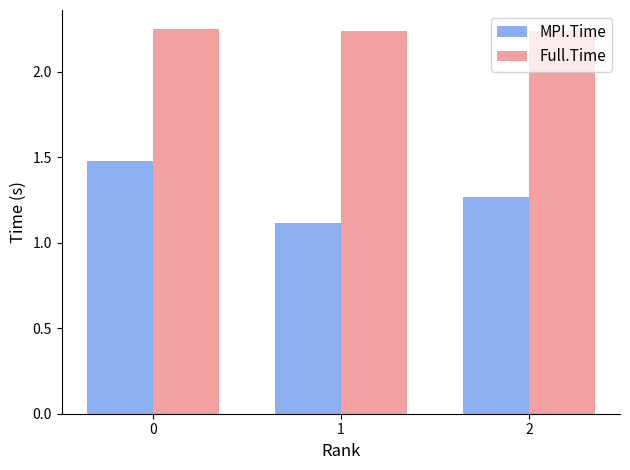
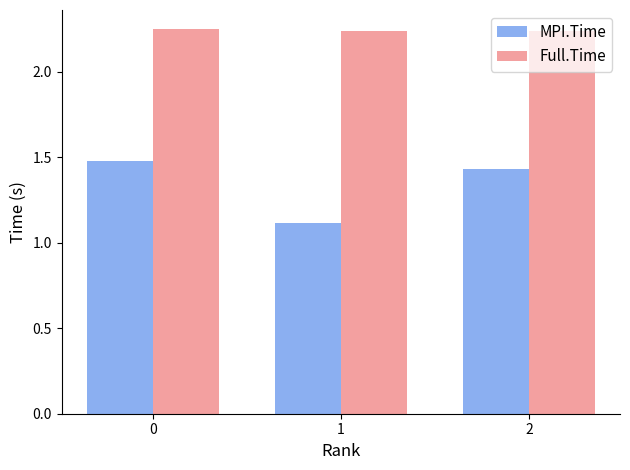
  {
    "MPI.Time": {
      "0": 1.48,
      "1": 1.11,
-     "2": 1.27
+     "2": 1.43
    },
    "Full.Time": {
      "0": 2.25,
      "1": 2.24
    }
  }
